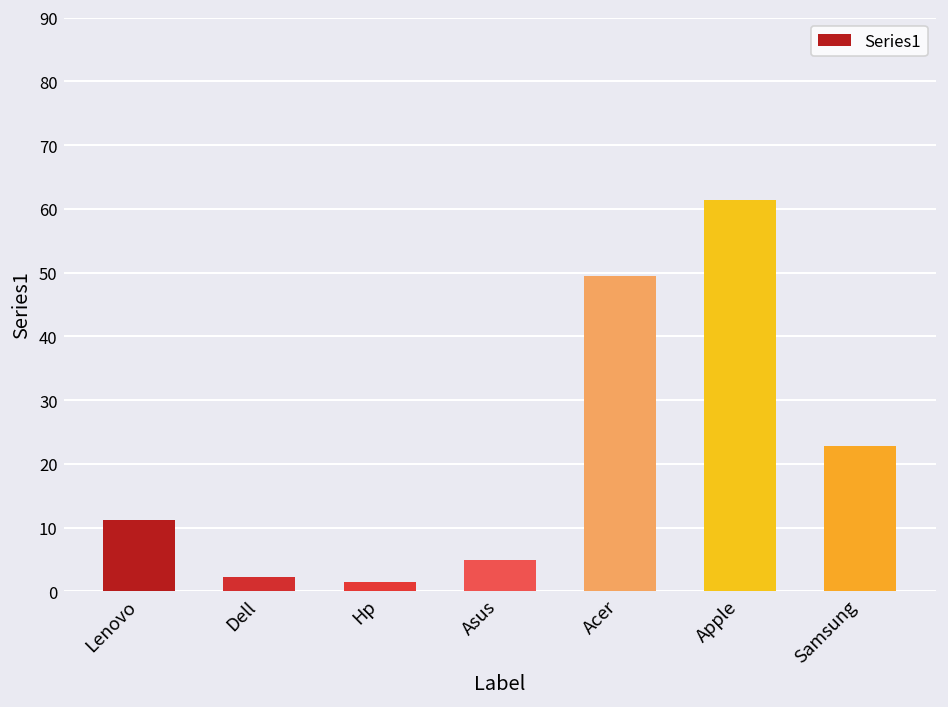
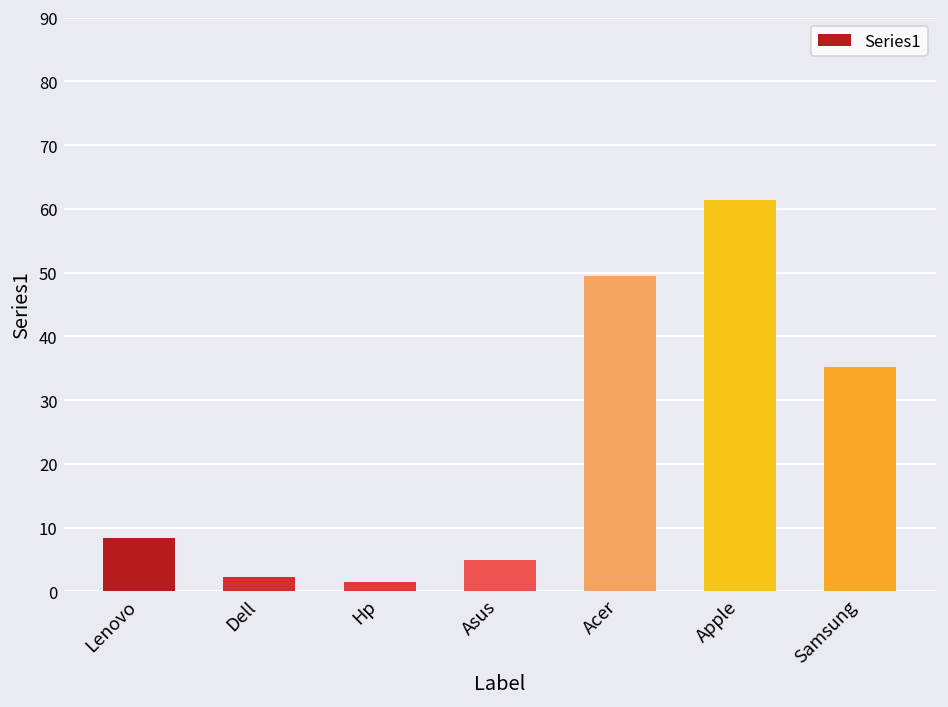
  {
-   "Lenovo": 11,
+   "Lenovo": 8,
    "Dell": 2,
    "Hp": 2,
    "Asus": 5,
    "Acer": 50,
    "Apple": 61,
-   "Samsung": 23
+   "Samsung": 35
  }
